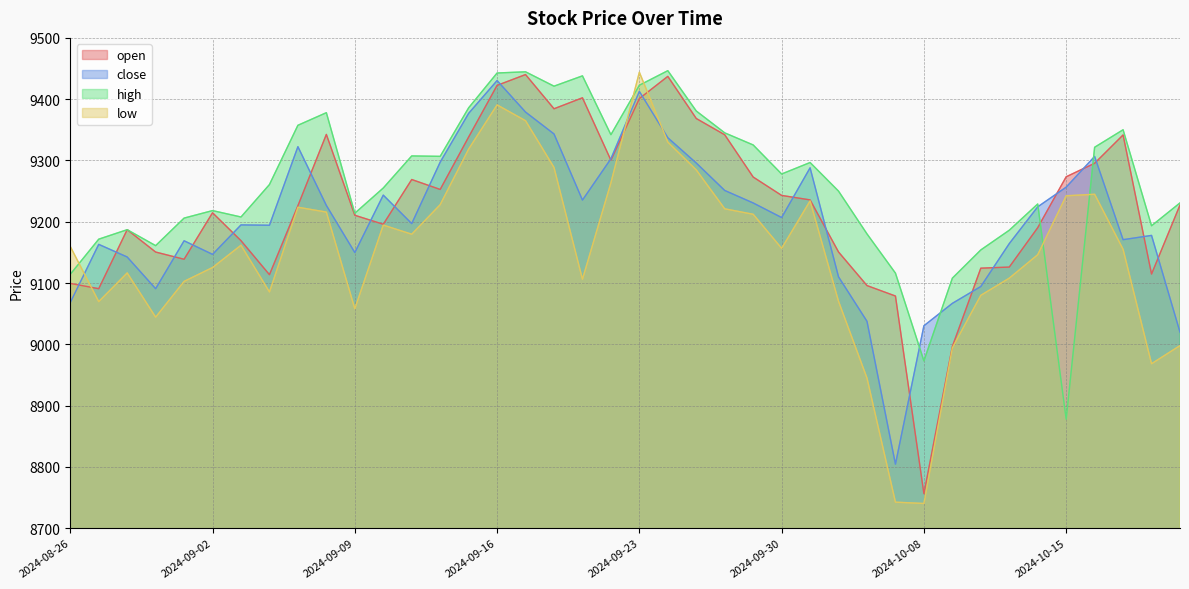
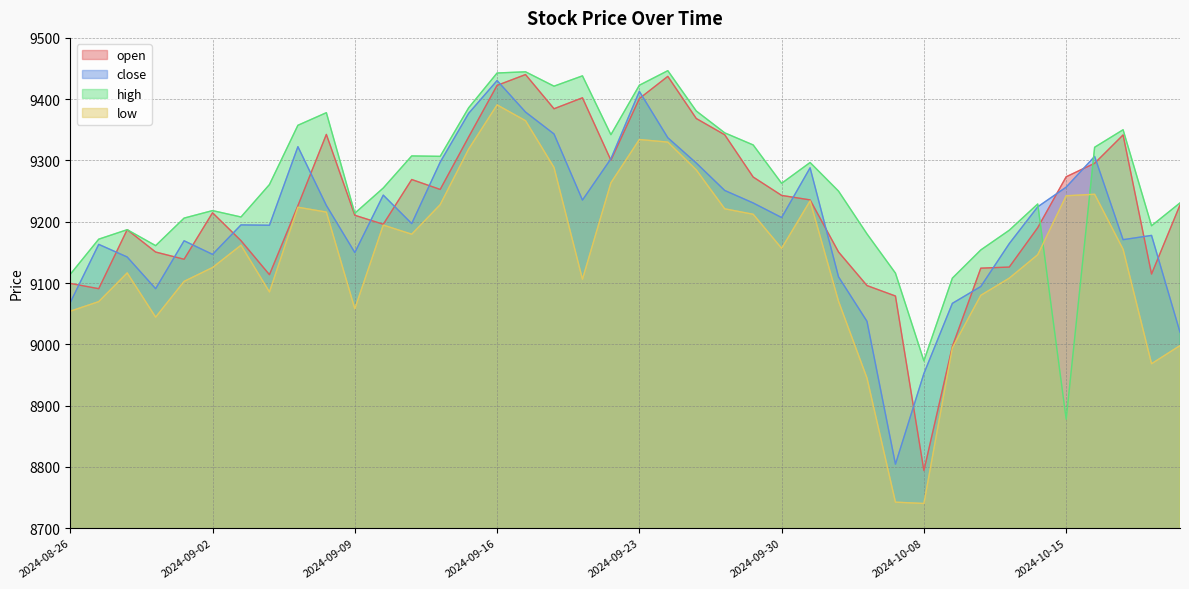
  {
    "open": {
      "2024-08-26": 9100,
      "2024-09-16": 9420,
      "2024-09-23": 9400,
      "2024-09-30": 9240,
-     "2024-10-08": 8760,
+     "2024-10-08": 8790,
      "2024-10-15": 9270
    },
    "close": {
      "2024-08-26": 9070,
      "2024-09-02": 9150,
      "2024-09-09": 9150,
      "2024-09-16": 9430,
      "2024-09-23": 9410,
      "2024-09-30": 9210,
-     "2024-10-08": 9030,
+     "2024-10-08": 8950,
      "2024-10-15": 9260
    },
    "high": {
      "2024-08-26": 9110,
      "2024-09-16": 9440,
      "2024-09-23": 9420,
-     "2024-09-30": 9280,
+     "2024-09-30": 9260,
      "2024-10-08": 8970,
      "2024-10-15": 8880
    },
    "low": {
-     "2024-08-26": 9160,
+     "2024-08-26": 9050,
      "2024-09-02": 9130,
      "2024-09-09": 9060,
      "2024-09-16": 9390,
-     "2024-09-23": 9440,
+     "2024-09-23": 9330,
      "2024-09-30": 9160,
      "2024-10-08": 8740,
      "2024-10-15": 9240
    }
  }
